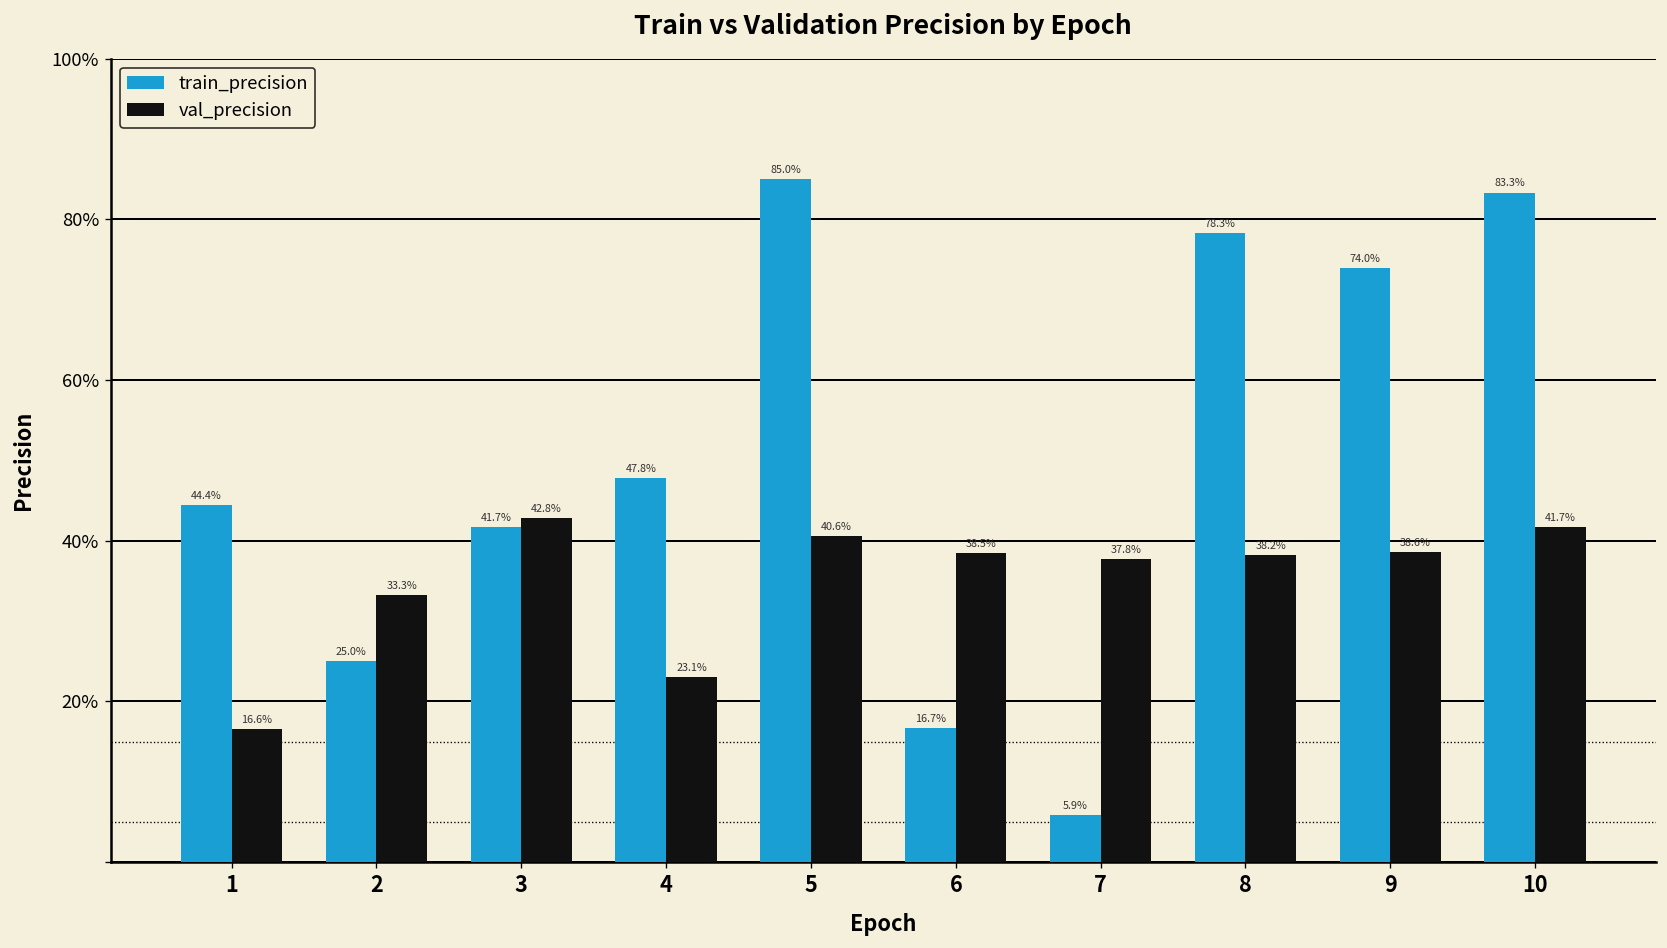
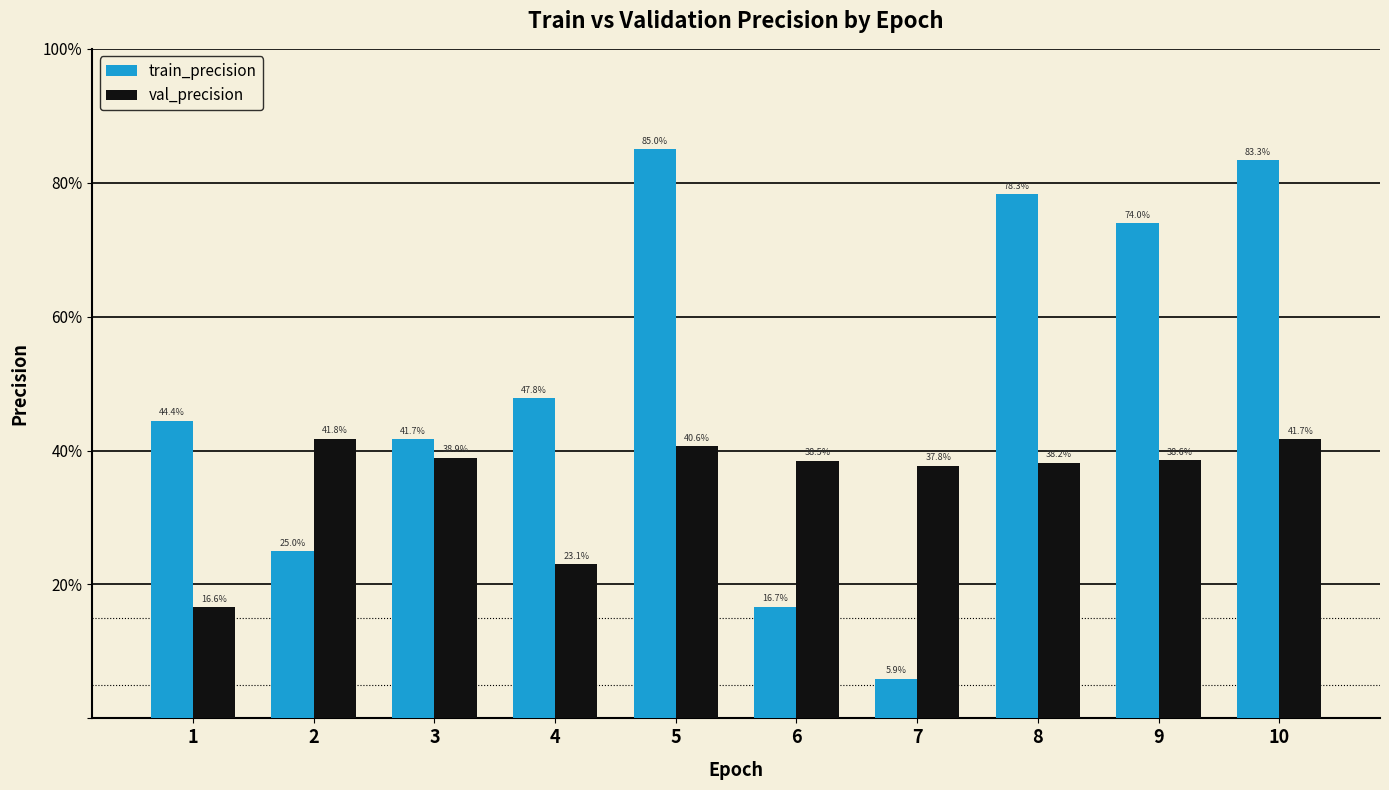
  {
    "train_precision": {
      "1": "44.4%",
      "2": "25.0%",
      "3": "41.7%",
      "4": "47.8%",
      "5": "85.0%",
      "6": "16.7%",
      "7": "5.9%",
      "8": "78.3%",
      "9": "74.0%",
      "10": "83.3%"
    },
    "val_precision": {
      "1": "16.6%",
-     "2": "33.3%",
-     "3": "42.8%",
+     "2": "41.8%",
+     "3": "38.9%",
      "4": "23.1%",
      "5": "40.6%",
      "6": "38.5%",
      "7": "37.8%",
      "8": "38.2%",
      "9": "38.6%",
      "10": "41.7%"
    }
  }
